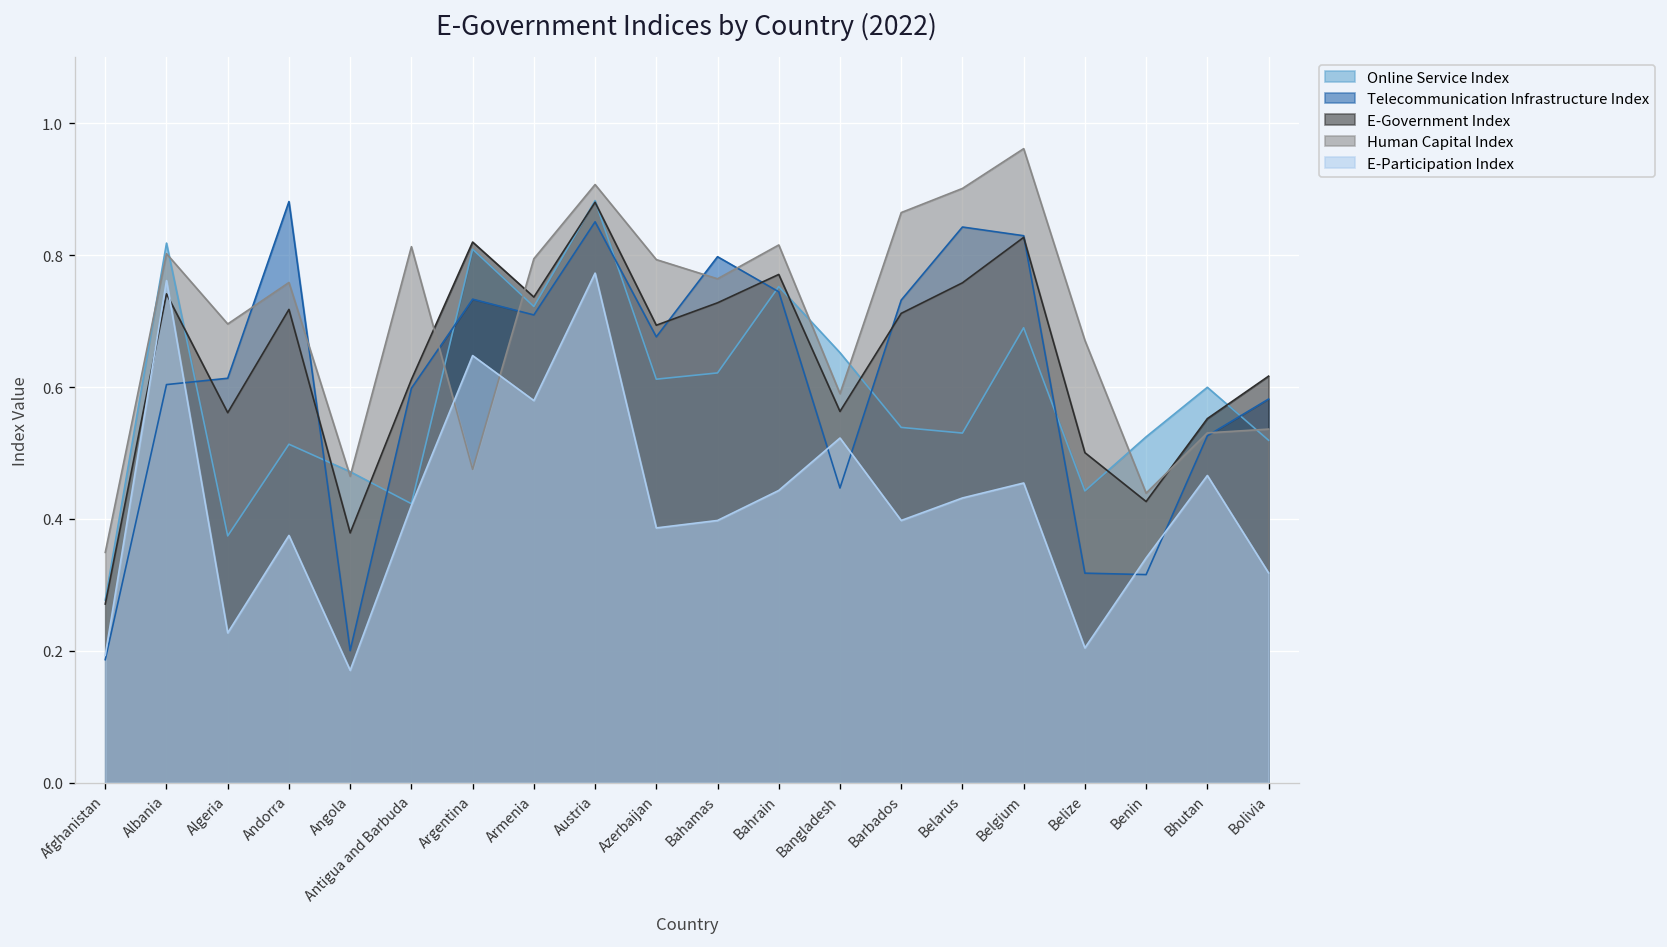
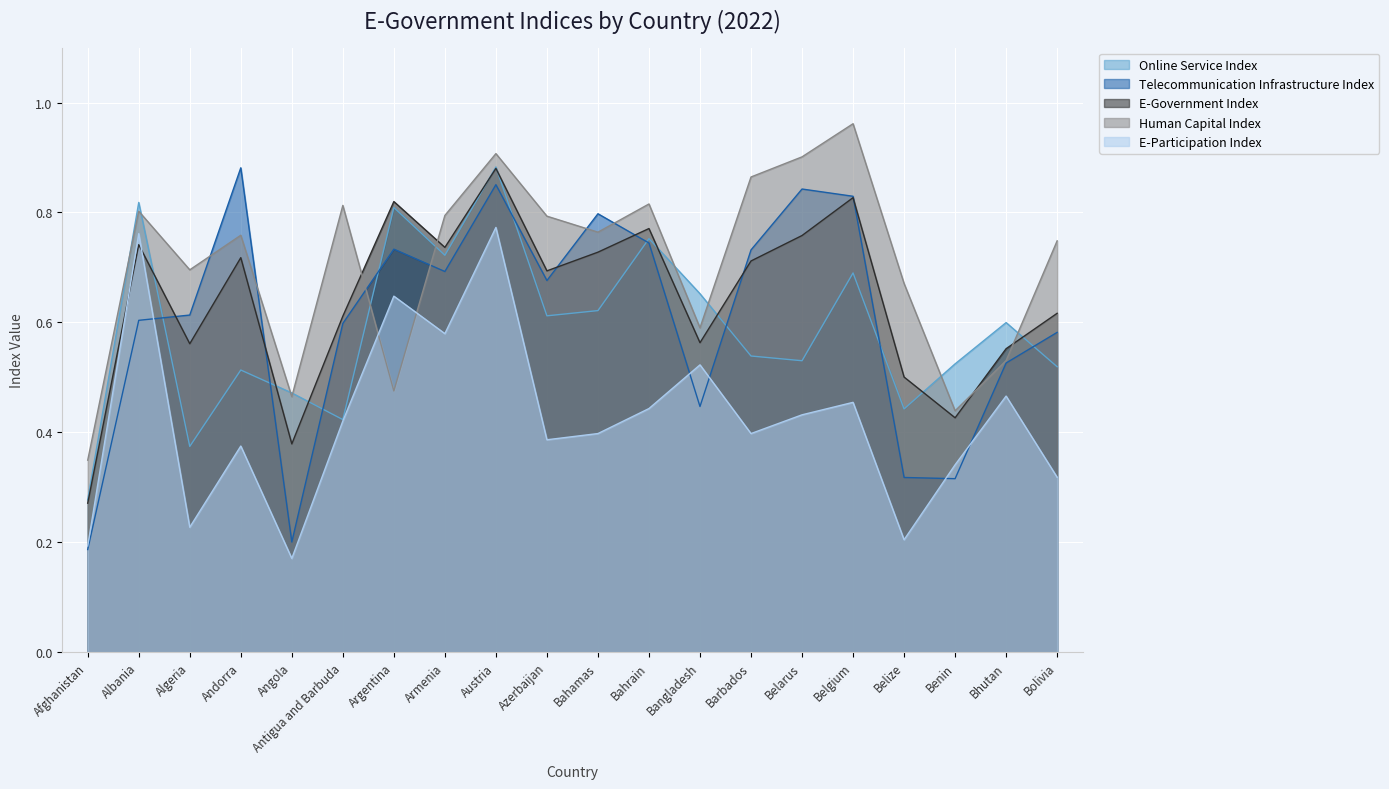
  {
    "Online Service Index": {
      "Afghanistan": 0.28,
      "Albania": 0.82,
      "Algeria": 0.37,
      "Andorra": 0.51,
      "Angola": 0.47,
      "Argentina": 0.81,
      "Armenia": 0.72,
      "Azerbaijan": 0.61,
      "Bahamas": 0.62,
      "Bahrain": 0.75,
      "Bangladesh": 0.65,
      "Barbados": 0.54,
      "Belarus": 0.53,
      "Belgium": 0.69,
      "Belize": 0.44,
      "Benin": 0.52,
      "Bhutan": 0.60,
      "Bolivia": 0.52
    },
    "Telecommunication Infrastructure Index": {
      "Afghanistan": 0.19,
      "Albania": 0.60,
      "Algeria": 0.61,
      "Andorra": 0.88,
      "Angola": 0.20,
      "Antigua and Barbuda": 0.60,
      "Argentina": 0.73,
-     "Armenia": 0.71,
+     "Armenia": 0.69,
      "Austria": 0.85,
      "Azerbaijan": 0.68,
      "Bahamas": 0.80,
      "Bahrain": 0.74,
      "Bangladesh": 0.45,
      "Barbados": 0.73,
      "Belarus": 0.84,
      "Belize": 0.32,
      "Benin": 0.32,
      "Bolivia": 0.58
    },
    "E-Government Index": {
      "Afghanistan": 0.27,
      "Albania": 0.74,
      "Algeria": 0.56,
      "Andorra": 0.72,
      "Angola": 0.38,
      "Antigua and Barbuda": 0.61,
      "Argentina": 0.82,
      "Armenia": 0.74,
      "Azerbaijan": 0.69,
      "Bahamas": 0.73,
      "Bahrain": 0.77,
      "Bangladesh": 0.56,
      "Barbados": 0.71,
      "Belarus": 0.76,
      "Belize": 0.50,
      "Benin": 0.43,
      "Bhutan": 0.55,
      "Bolivia": 0.62
    },
    "Human Capital Index": {
      "Afghanistan": 0.35,
      "Albania": 0.80,
      "Algeria": 0.70,
      "Andorra": 0.76,
      "Angola": 0.46,
      "Antigua and Barbuda": 0.81,
      "Argentina": 0.48,
      "Armenia": 0.79,
      "Austria": 0.91,
      "Azerbaijan": 0.79,
      "Bahamas": 0.76,
      "Bahrain": 0.82,
      "Bangladesh": 0.59,
      "Barbados": 0.86,
      "Belarus": 0.90,
      "Belgium": 0.96,
      "Belize": 0.67,
      "Benin": 0.44,
-     "Bolivia": 0.54
+     "Bolivia": 0.75
    },
    "E-Participation Index": {
      "Afghanistan": 0.19,
      "Albania": 0.76,
      "Algeria": 0.23,
      "Andorra": 0.38,
      "Angola": 0.17,
      "Argentina": 0.65,
      "Armenia": 0.58,
      "Austria": 0.77,
      "Azerbaijan": 0.39,
      "Bahamas": 0.40,
      "Bahrain": 0.44,
      "Bangladesh": 0.52,
      "Barbados": 0.40,
      "Belarus": 0.43,
      "Belgium": 0.45,
      "Belize": 0.20,
      "Benin": 0.34,
      "Bhutan": 0.47,
      "Bolivia": 0.32
    }
  }
